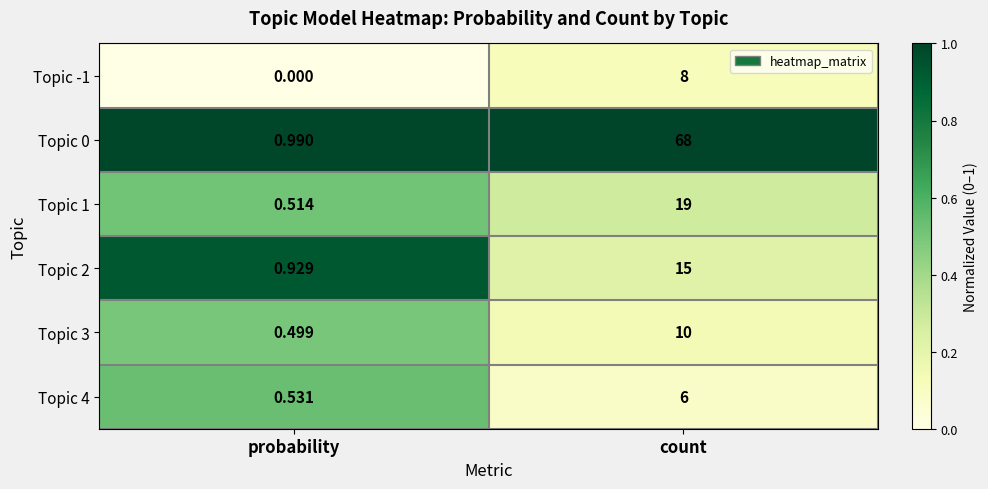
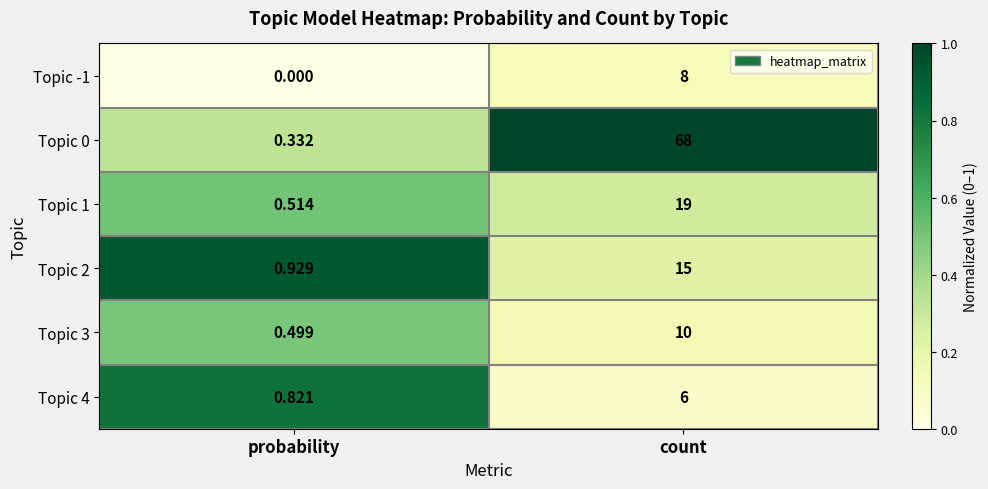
  {
    "Topic -1": {
      "probability": 0.000,
      "count": 8
    },
    "Topic 0": {
-     "probability": 0.990,
+     "probability": 0.332,
      "count": 68
    },
    "Topic 1": {
      "probability": 0.514,
      "count": 19
    },
    "Topic 2": {
      "probability": 0.929,
      "count": 15
    },
    "Topic 3": {
      "probability": 0.499,
      "count": 10
    },
    "Topic 4": {
-     "probability": 0.531,
+     "probability": 0.821,
      "count": 6
    }
  }
